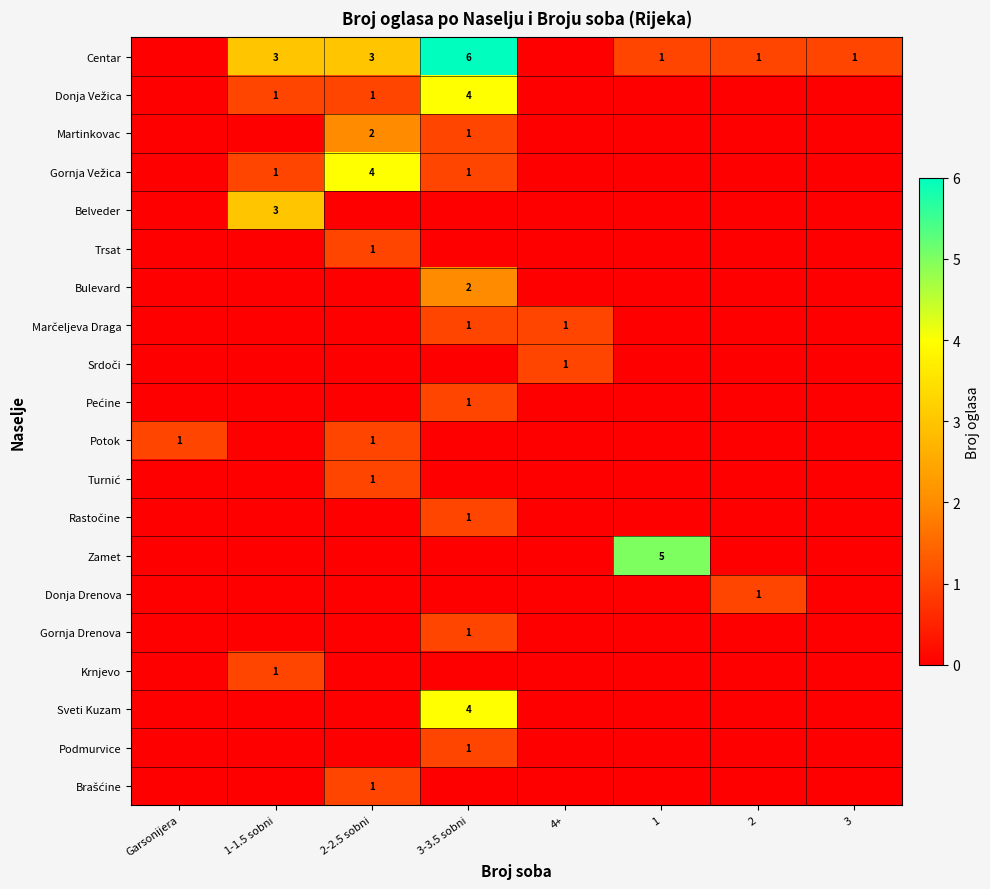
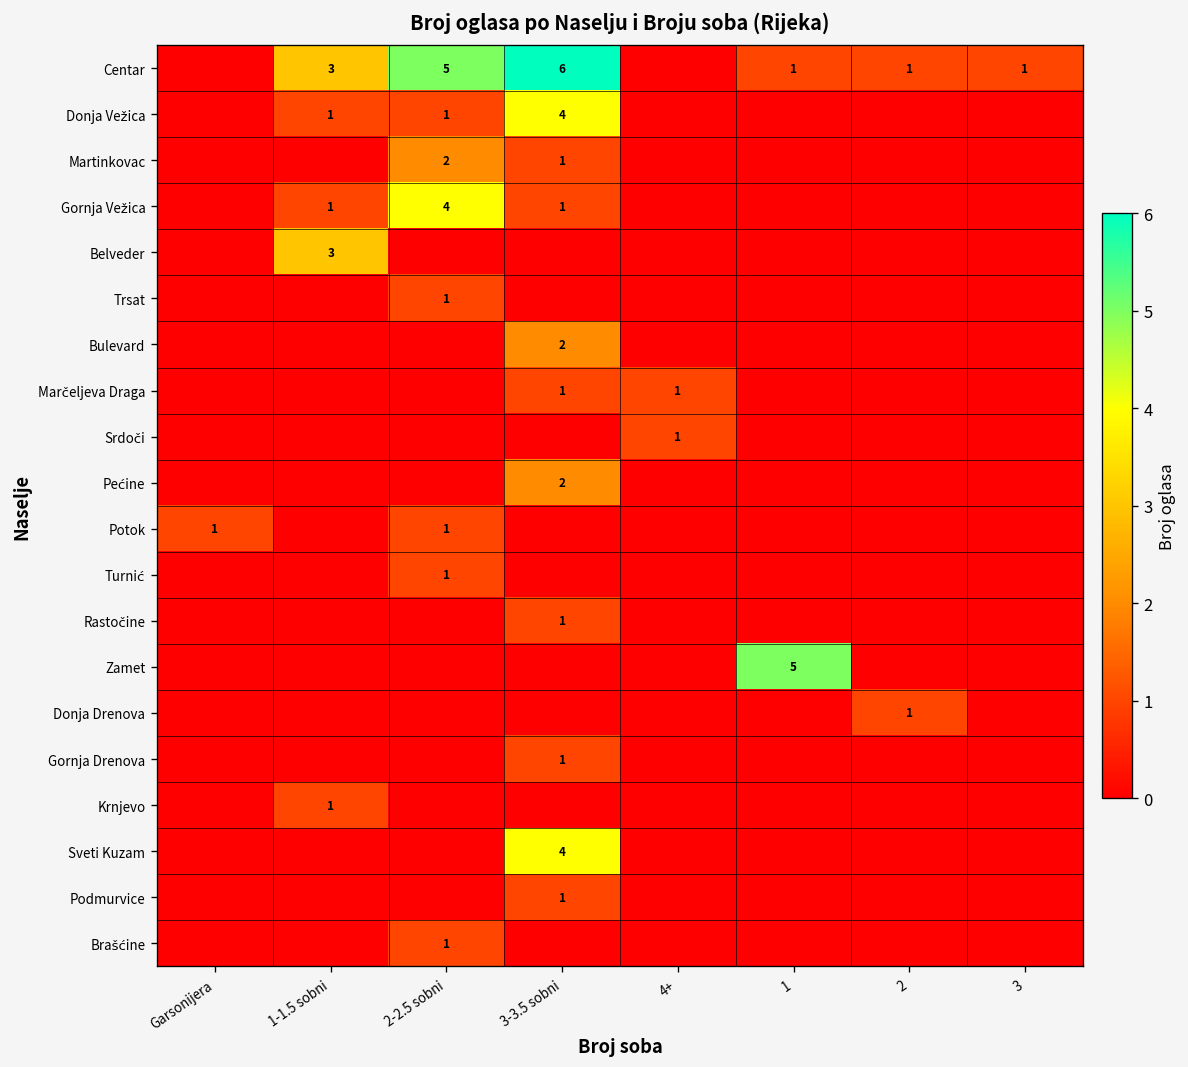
  {
    "Centar": {
      "1-1.5 sobni": 3,
-     "2-2.5 sobni": 3,
+     "2-2.5 sobni": 5,
      "3-3.5 sobni": 6,
      "1": 1,
      "2": 1,
      "3": 1
    },
    "Donja Vežica": {
      "1-1.5 sobni": 1,
      "2-2.5 sobni": 1,
      "3-3.5 sobni": 4
    },
    "Martinkovac": {
      "2-2.5 sobni": 2,
      "3-3.5 sobni": 1
    },
    "Gornja Vežica": {
      "1-1.5 sobni": 1,
      "2-2.5 sobni": 4,
      "3-3.5 sobni": 1
    },
    "Belveder": {
      "1-1.5 sobni": 3
    },
    "Trsat": {
      "2-2.5 sobni": 1
    },
    "Bulevard": {
      "3-3.5 sobni": 2
    },
    "Marčeljeva Draga": {
      "3-3.5 sobni": 1,
      "4+": 1
    },
    "Srdoči": {
      "4+": 1
    },
    "Pećine": {
-     "3-3.5 sobni": 1
+     "3-3.5 sobni": 2
    },
    "Potok": {
      "Garsonijera": 1,
      "2-2.5 sobni": 1
    },
    "Turnić": {
      "2-2.5 sobni": 1
    },
    "Rastočine": {
      "3-3.5 sobni": 1
    },
    "Zamet": {
      "1": 5
    },
    "Donja Drenova": {
      "2": 1
    },
    "Gornja Drenova": {
      "3-3.5 sobni": 1
    },
    "Krnjevo": {
      "1-1.5 sobni": 1
    },
    "Sveti Kuzam": {
      "3-3.5 sobni": 4
    },
    "Podmurvice": {
      "3-3.5 sobni": 1
    },
    "Brašćine": {
      "2-2.5 sobni": 1
    }
  }
